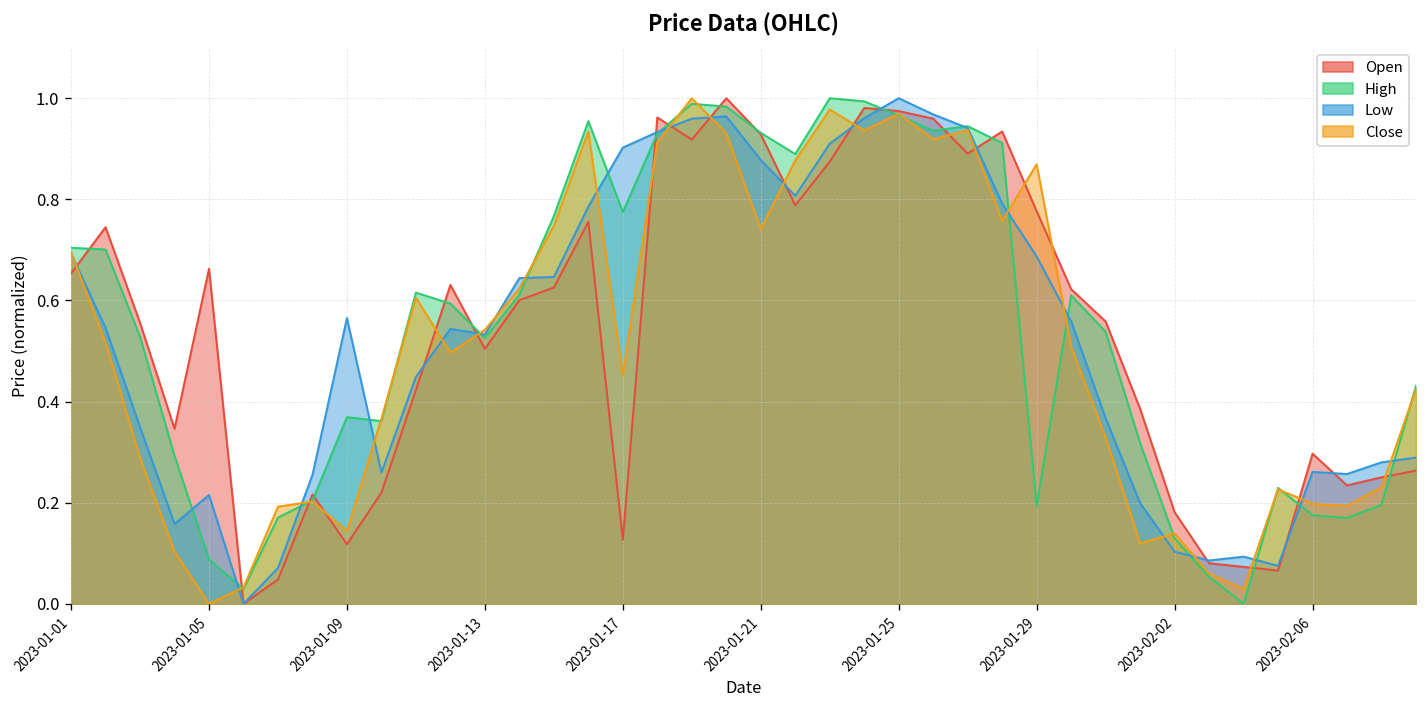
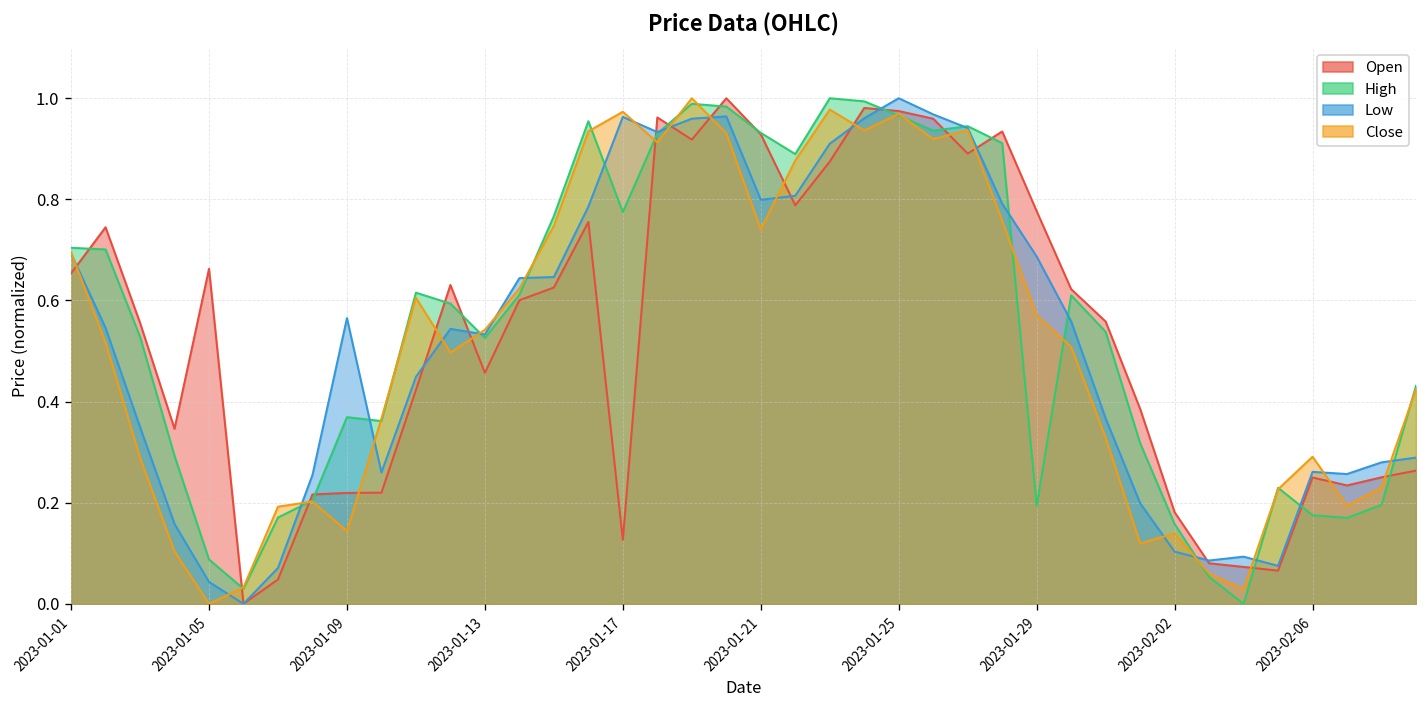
  {
    "Open": {
      "2023-01-01": 0.65,
      "2023-01-05": 0.66,
-     "2023-01-09": 0.12,
-     "2023-01-13": 0.50,
+     "2023-01-09": 0.22,
+     "2023-01-13": 0.46,
      "2023-01-17": 0.13,
      "2023-01-29": 0.78,
      "2023-02-02": 0.18,
-     "2023-02-06": 0.30
+     "2023-02-06": 0.25
    },
    "High": {
      "2023-01-01": 0.70,
      "2023-01-05": 0.09,
      "2023-01-09": 0.37,
      "2023-01-13": 0.53,
      "2023-01-17": 0.77,
      "2023-01-29": 0.19,
-     "2023-02-02": 0.13,
+     "2023-02-02": 0.16,
      "2023-02-06": 0.18
    },
    "Low": {
-     "2023-01-05": 0.22,
+     "2023-01-05": 0.04,
      "2023-01-09": 0.57,
      "2023-01-13": 0.53,
-     "2023-01-17": 0.90,
-     "2023-01-21": 0.88,
+     "2023-01-17": 0.96,
+     "2023-01-21": 0.80,
      "2023-01-25": 1.00,
      "2023-01-29": 0.69,
      "2023-02-02": 0.10,
      "2023-02-06": 0.26
    },
    "Close": {
      "2023-01-05": 0.00,
      "2023-01-09": 0.14,
      "2023-01-13": 0.54,
-     "2023-01-17": 0.45,
+     "2023-01-17": 0.97,
      "2023-01-21": 0.74,
-     "2023-01-29": 0.87,
+     "2023-01-29": 0.57,
      "2023-02-02": 0.14,
-     "2023-02-06": 0.20
+     "2023-02-06": 0.29
    }
  }
